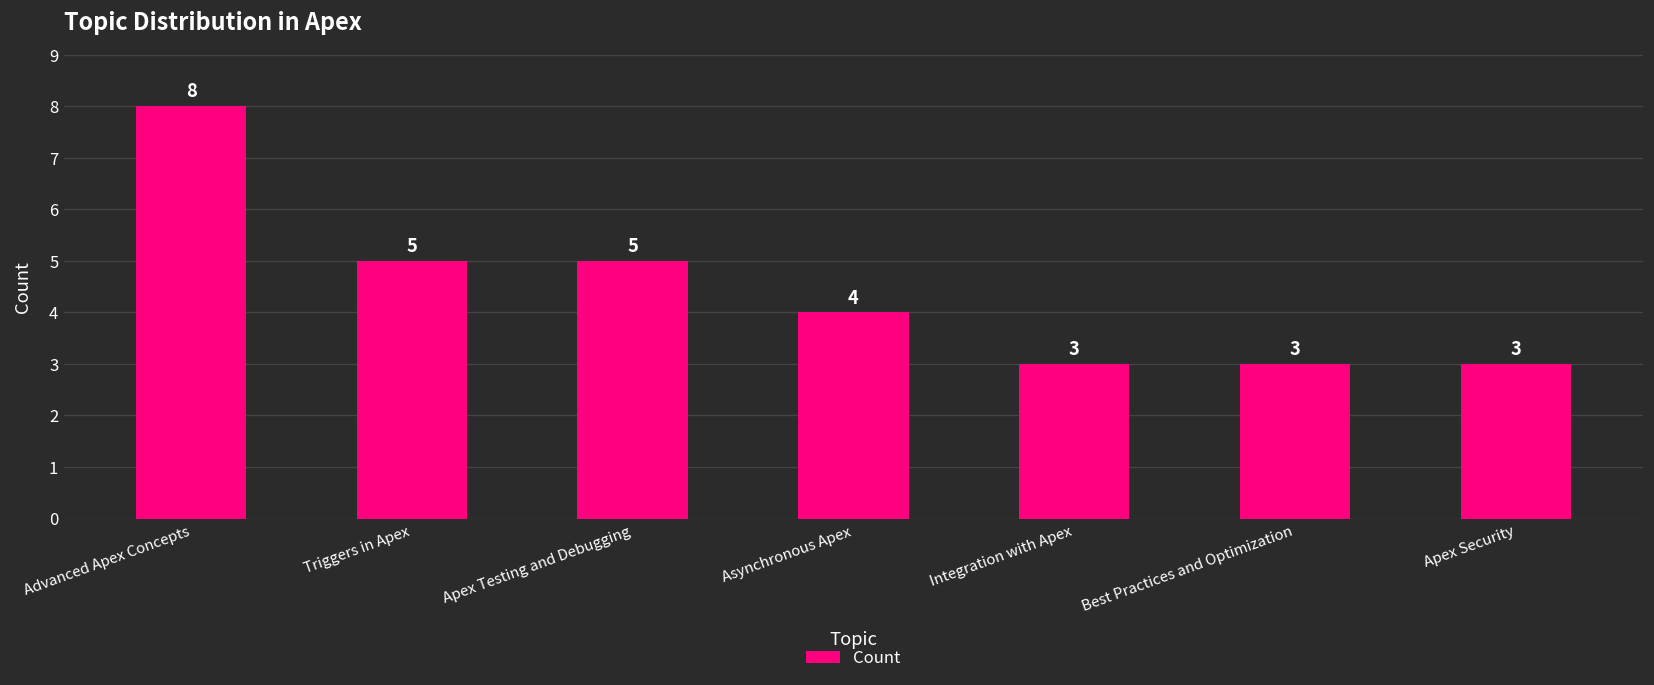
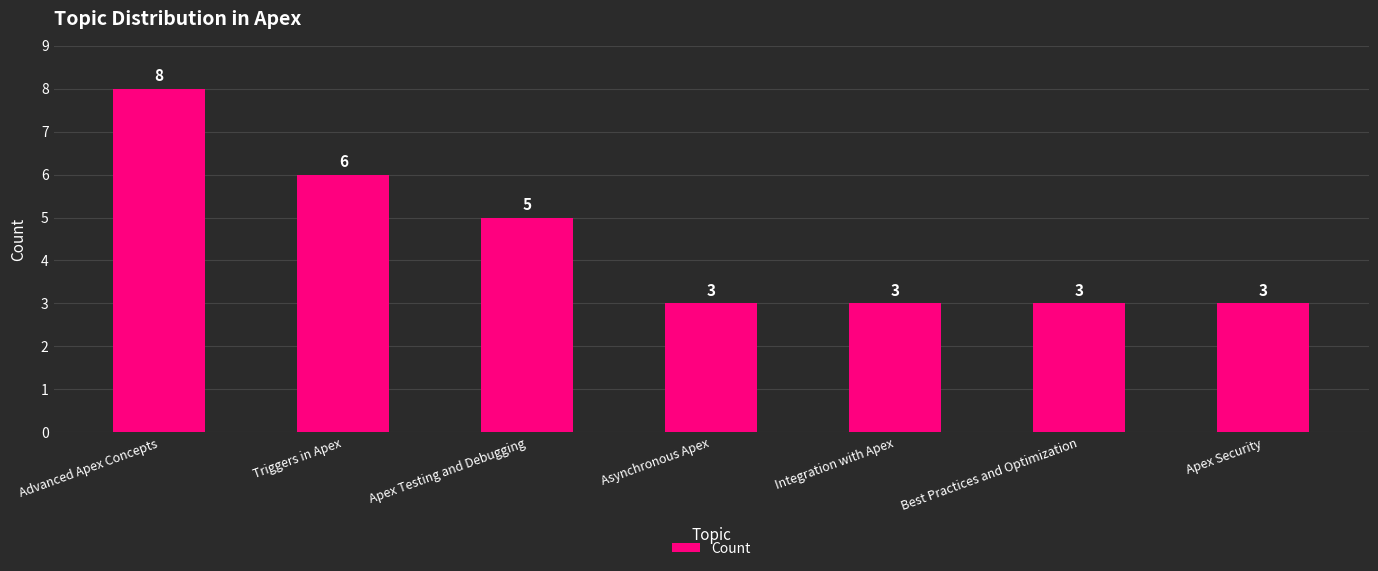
  {
    "Advanced Apex Concepts": 8,
-   "Triggers in Apex": 5,
+   "Triggers in Apex": 6,
    "Apex Testing and Debugging": 5,
-   "Asynchronous Apex": 4,
+   "Asynchronous Apex": 3,
    "Integration with Apex": 3,
    "Best Practices and Optimization": 3,
    "Apex Security": 3
  }
